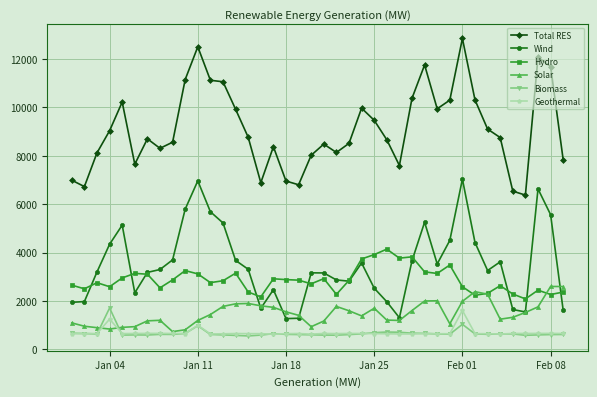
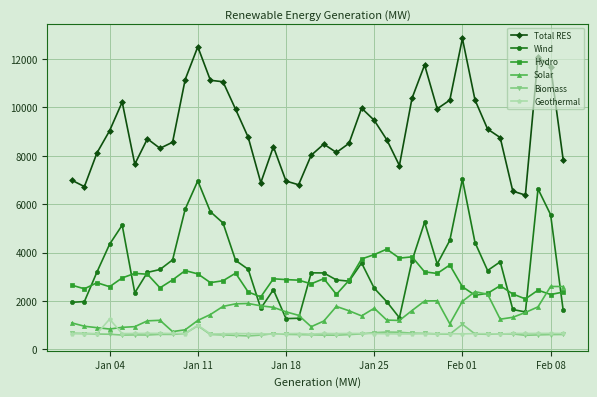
  {
    "Biomass": {
-     "Jan 04": 1700,
+     "Jan 04": 600,
      "Feb 01": 1000
    },
    "Geothermal": {
      "Jan 04": 1200,
-     "Feb 01": 1600
+     "Feb 01": 600
    }
  }
